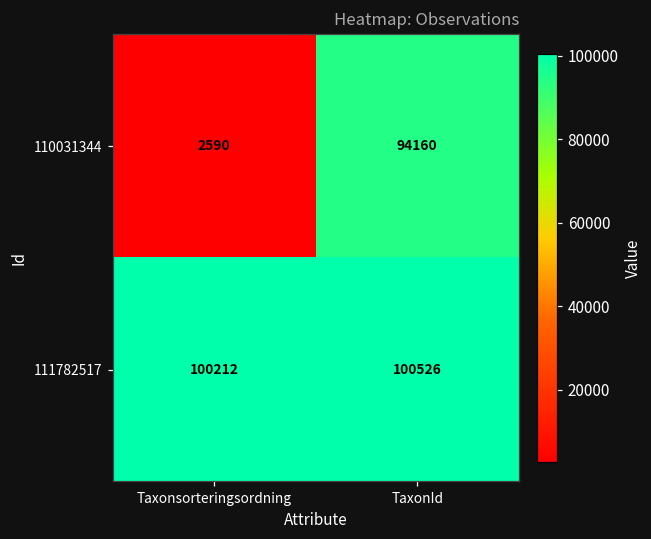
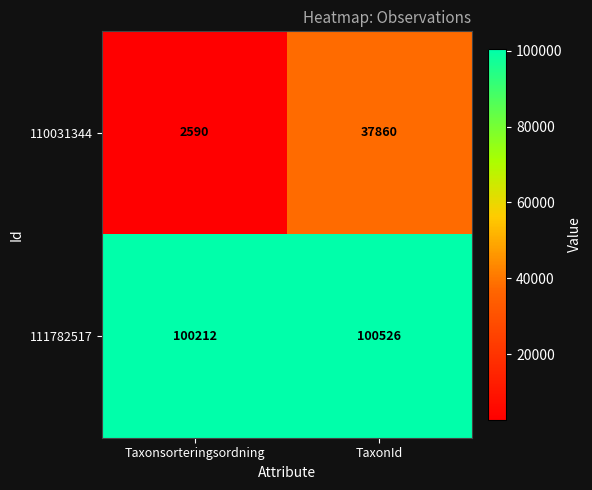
  {
    "110031344": {
      "Taxonsorteringsordning": 2590,
-     "TaxonId": 94160
+     "TaxonId": 37860
    },
    "111782517": {
      "Taxonsorteringsordning": 100212,
      "TaxonId": 100526
    }
  }
